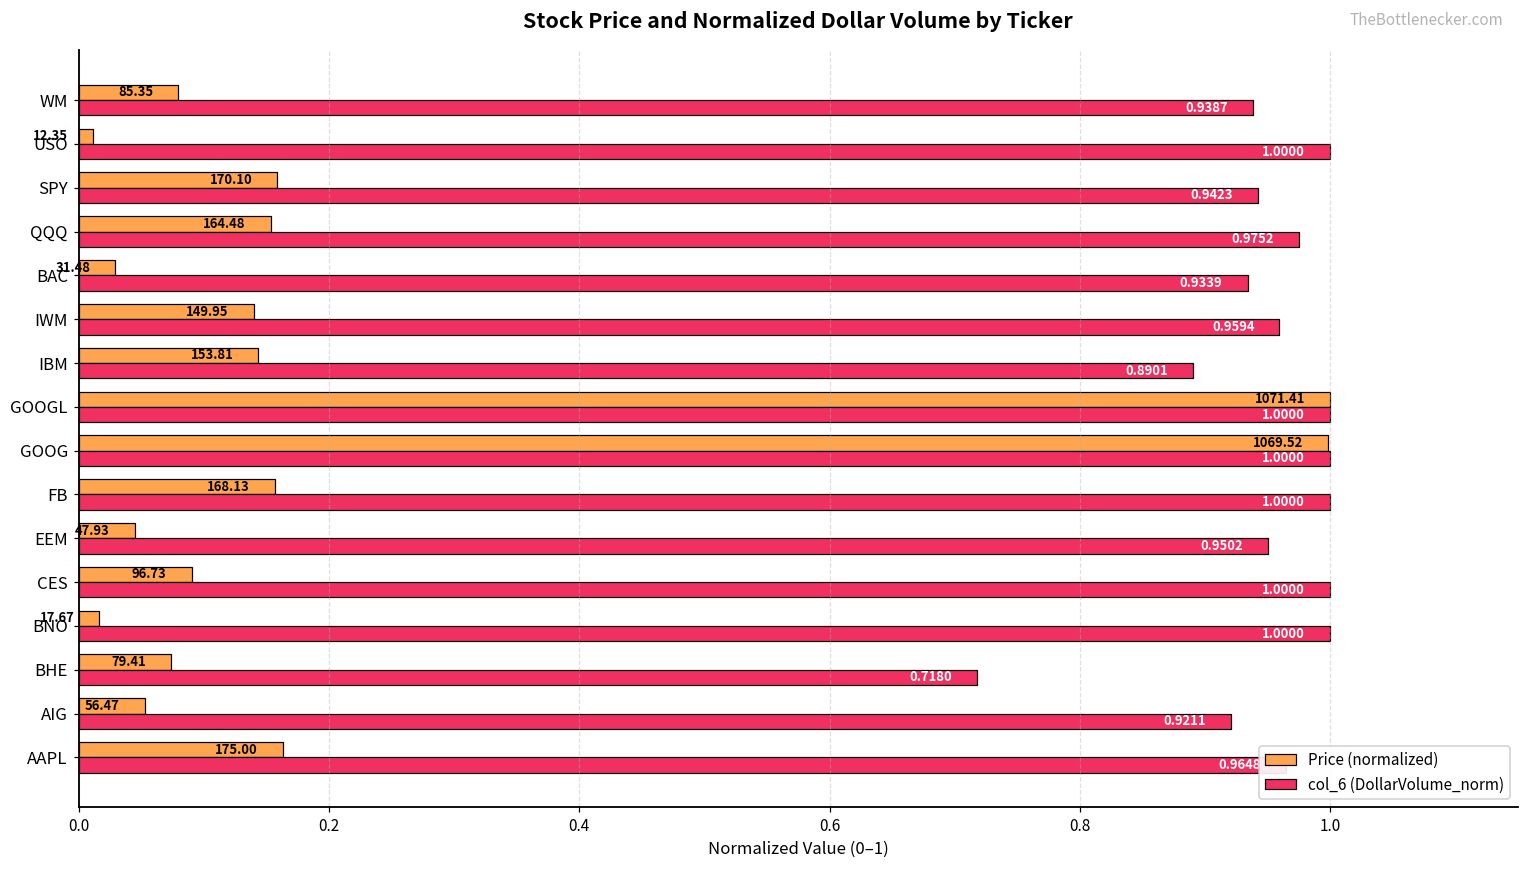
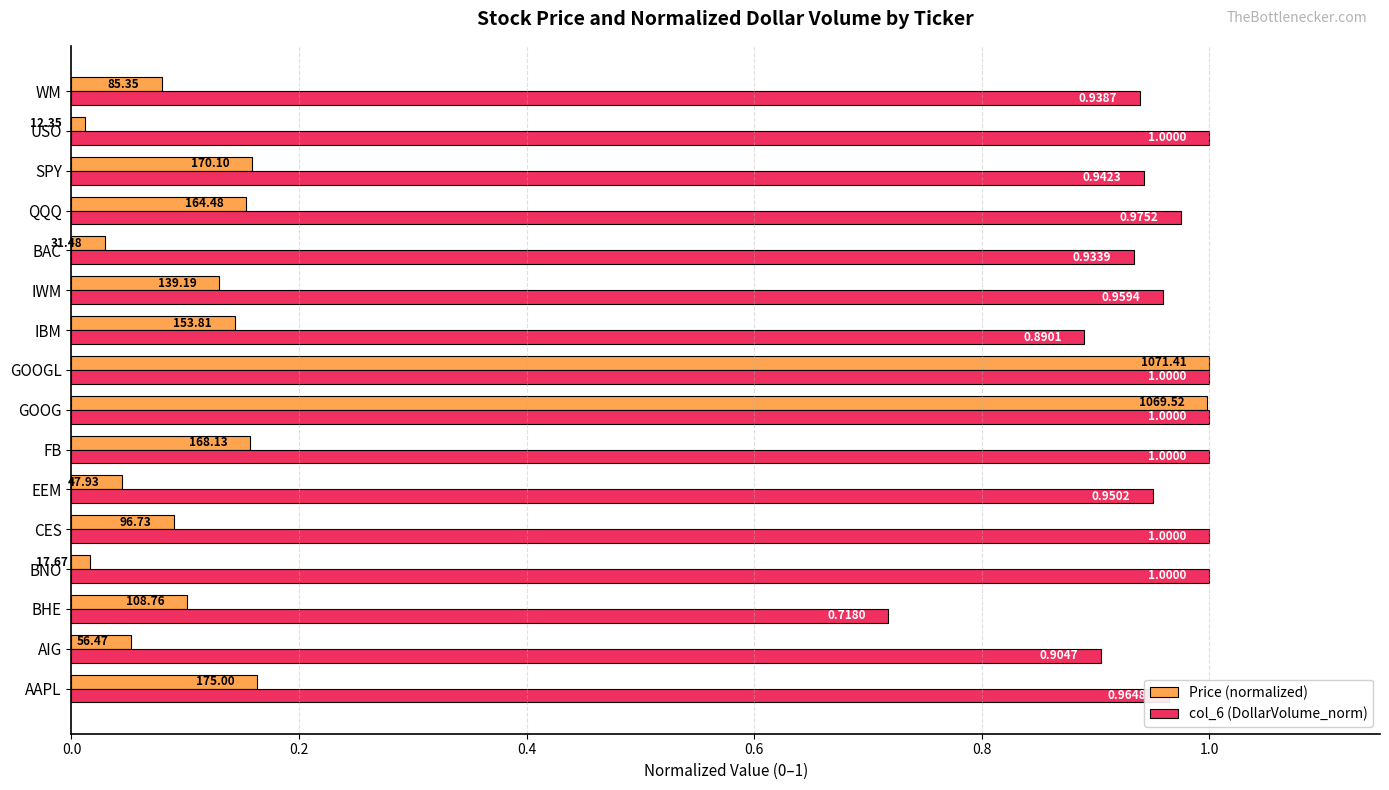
  {
    "Price (normalized)": {
-     "IWM": 149.95,
-     "BHE": 79.41
+     "IWM": 139.19,
+     "BHE": 108.76
    },
    "col_6 (DollarVolume_norm)": {
      "WM": 0.9387,
      "USO": 1.0000,
      "SPY": 0.9423,
      "QQQ": 0.9752,
      "BAC": 0.9339,
      "IWM": 0.9594,
      "IBM": 0.8901,
      "GOOGL": 1.0000,
      "GOOG": 1.0000,
      "FB": 1.0000,
      "EEM": 0.9502,
      "CES": 1.0000,
      "BNO": 1.0000,
      "BHE": 0.7180,
-     "AIG": 0.9211
+     "AIG": 0.9047
    }
  }
